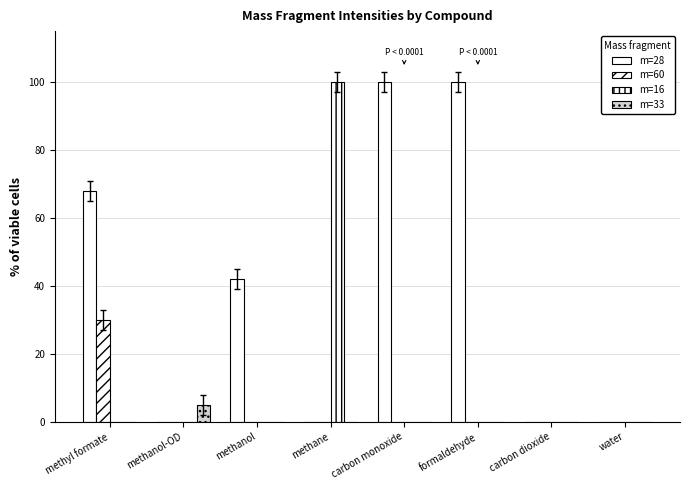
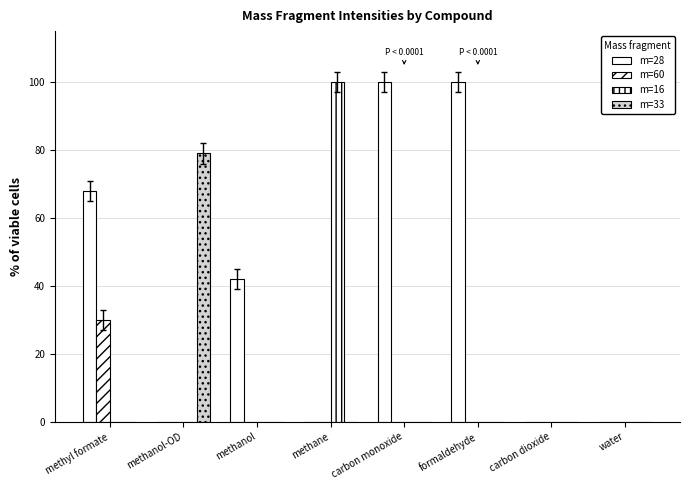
  {
    "m=33": {
      "methyl formate": 0,
-     "methanol-OD": 5,
+     "methanol-OD": 79,
      "methanol": 0,
      "methane": 0,
      "carbon monoxide": 0,
      "formaldehyde": 0,
      "carbon dioxide": 0,
      "water": 0
    }
  }
